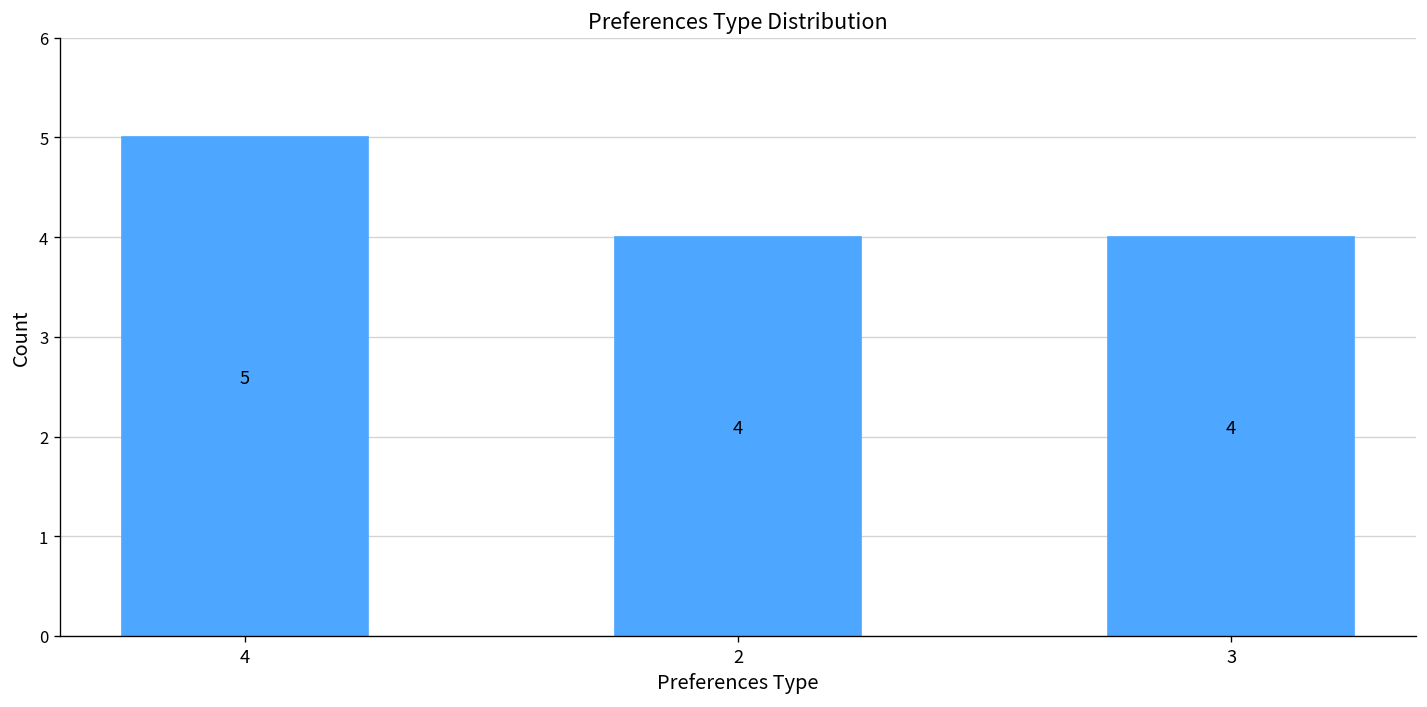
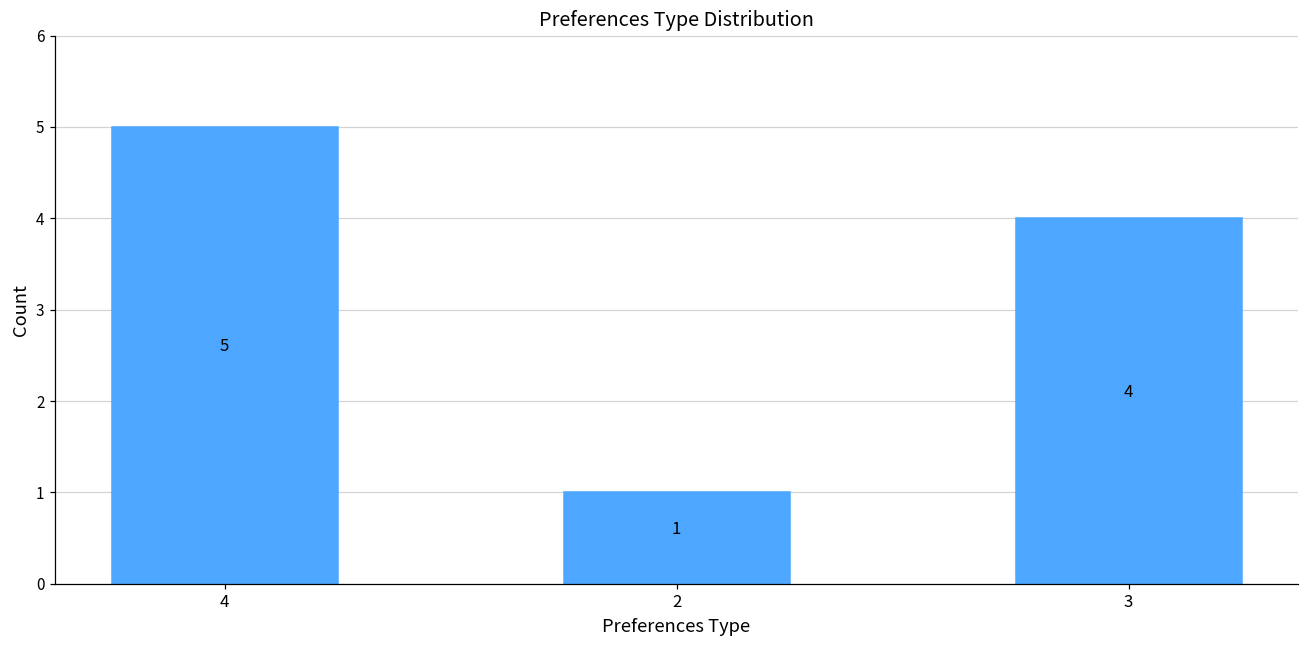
  {
    "4": 5,
-   "2": 4,
+   "2": 1,
    "3": 4
  }
